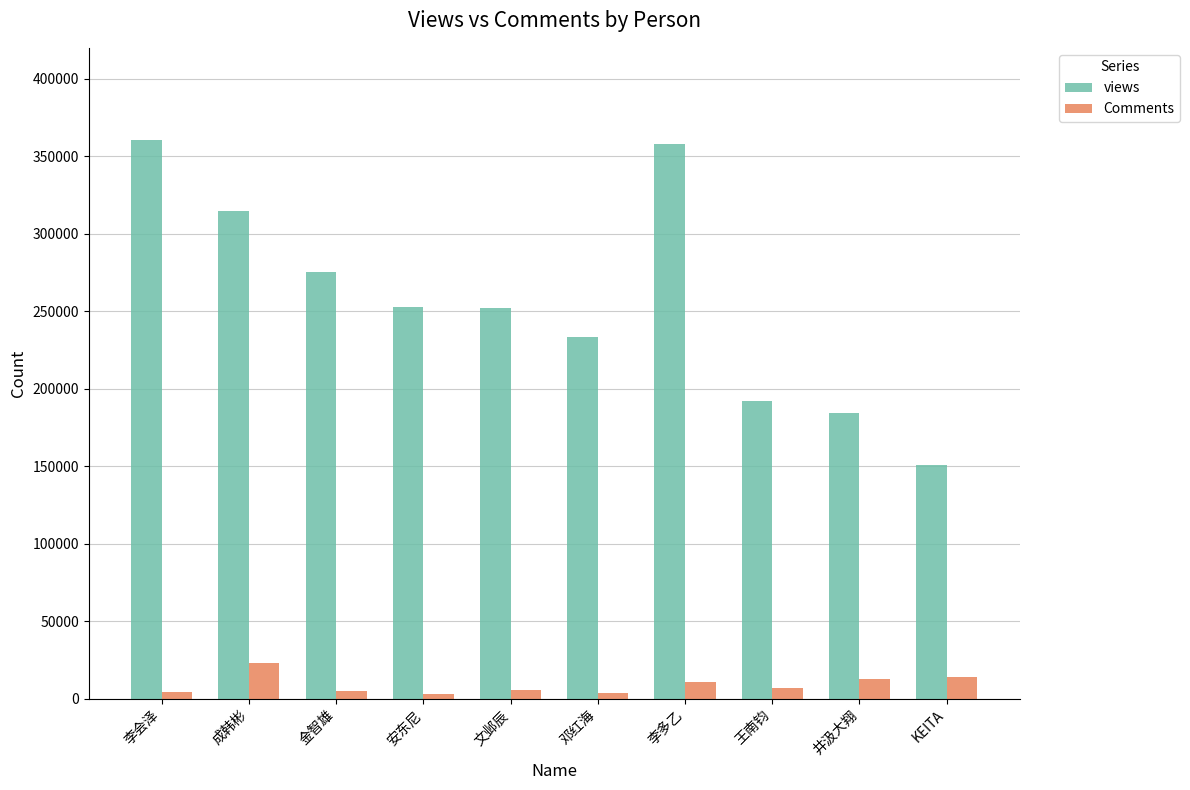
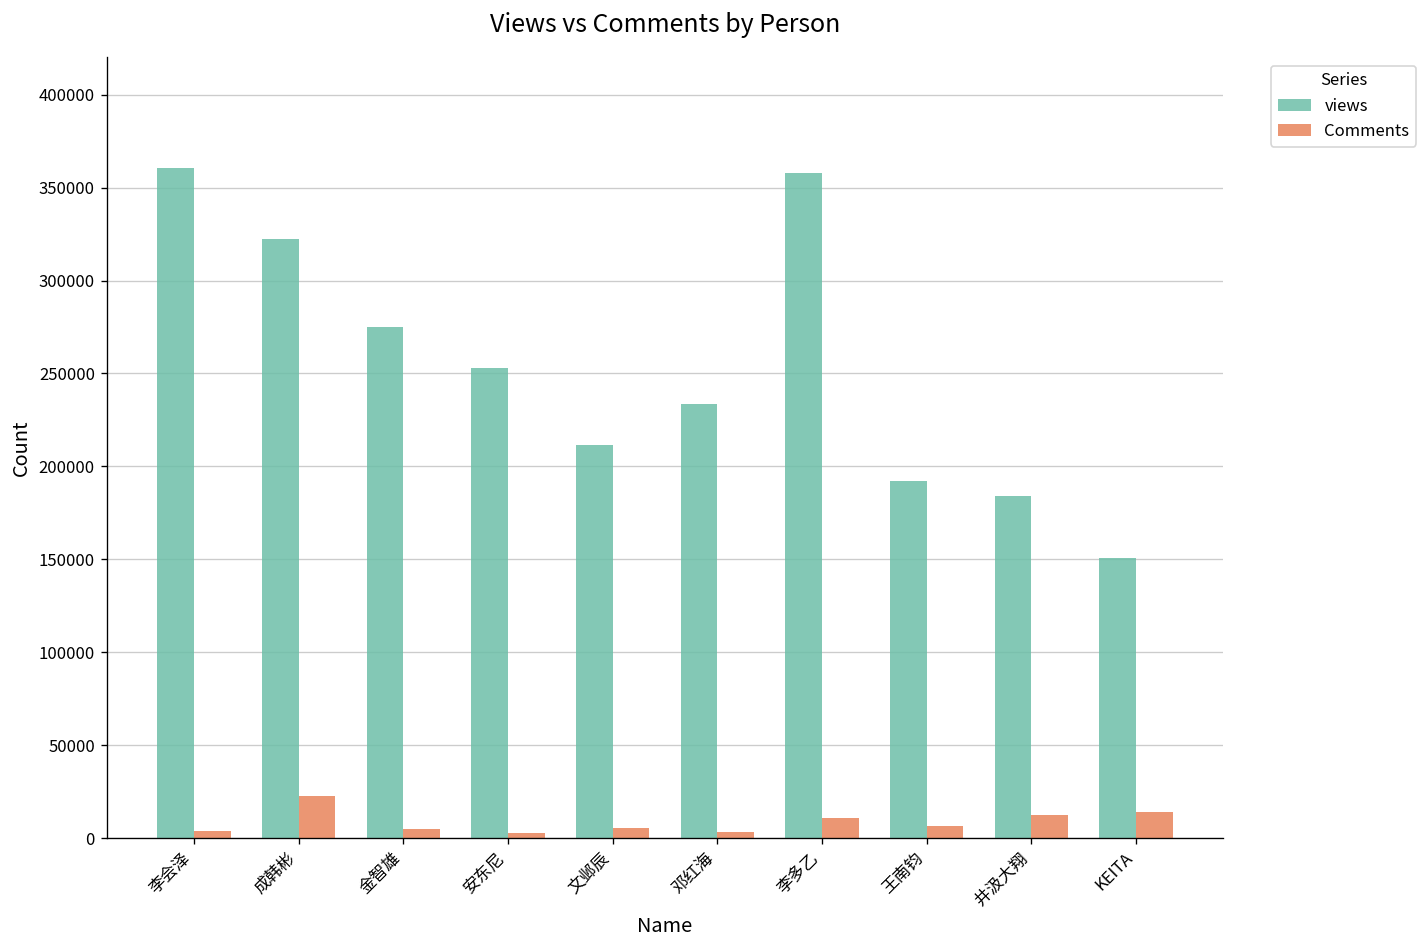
  {
    "views": {
      "李会泽": 361000,
-     "成韩彬": 314000,
+     "成韩彬": 322000,
      "金智雄": 275000,
      "安东尼": 253000,
-     "文邺辰": 252000,
+     "文邺辰": 211000,
      "邓红海": 234000,
      "李多乙": 358000,
      "王南钧": 192000,
      "井汲大翔": 184000,
      "KEITA": 150000
    },
    "Comments": {
      "李会泽": 4000,
      "成韩彬": 23000,
      "金智雄": 5000,
      "安东尼": 3000,
      "文邺辰": 5000,
      "邓红海": 3000,
      "李多乙": 11000,
      "王南钧": 7000,
      "井汲大翔": 12000,
      "KEITA": 14000
    }
  }
